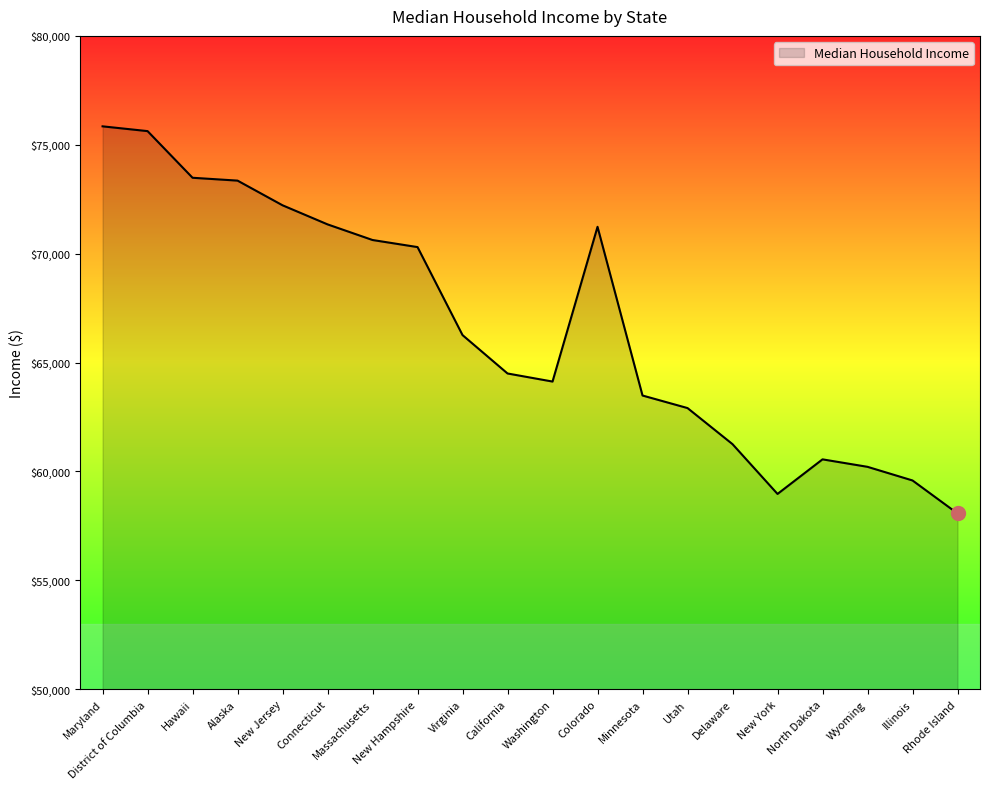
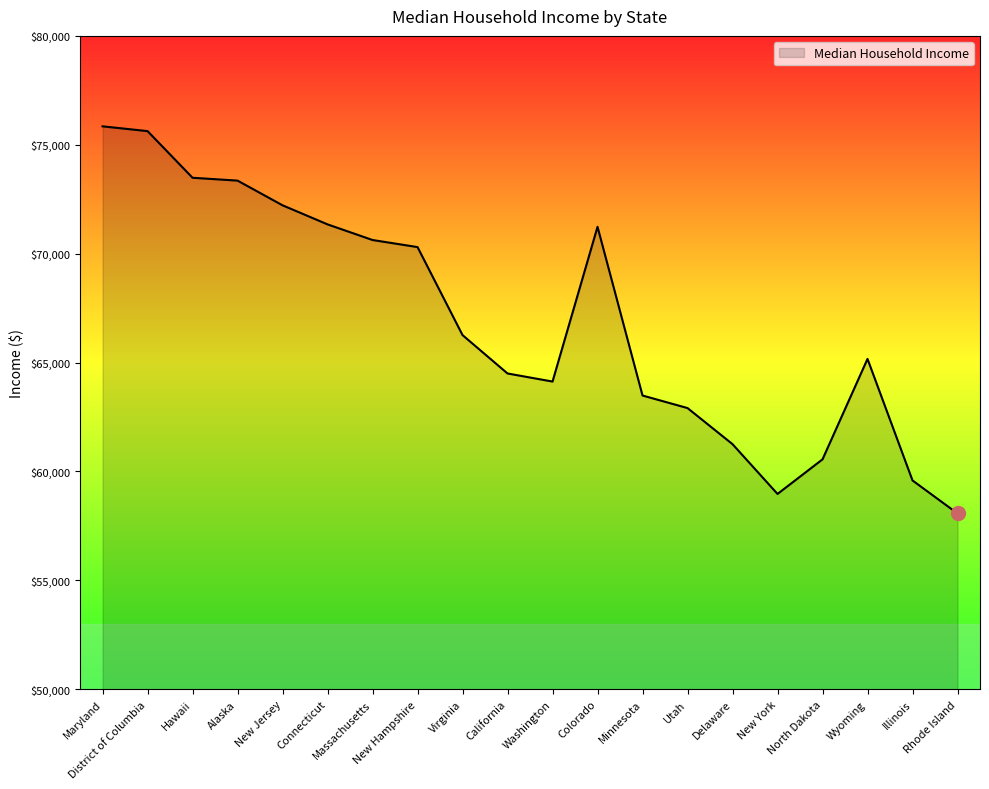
  {
    "Median Household Income": {
      "Maryland": "$75,800",
      "District of Columbia": "$75,600",
      "Hawaii": "$73,500",
      "Alaska": "$73,400",
      "New Jersey": "$72,200",
      "Connecticut": "$71,300",
      "Massachusetts": "$70,600",
      "New Hampshire": "$70,300",
      "Virginia": "$66,300",
      "California": "$64,500",
      "Washington": "$64,100",
      "Colorado": "$71,200",
      "Minnesota": "$63,500",
      "Utah": "$62,900",
      "Delaware": "$61,300",
      "New York": "$59,000",
      "North Dakota": "$60,600",
-     "Wyoming": "$60,200",
+     "Wyoming": "$65,200",
      "Illinois": "$59,600"
    }
  }
